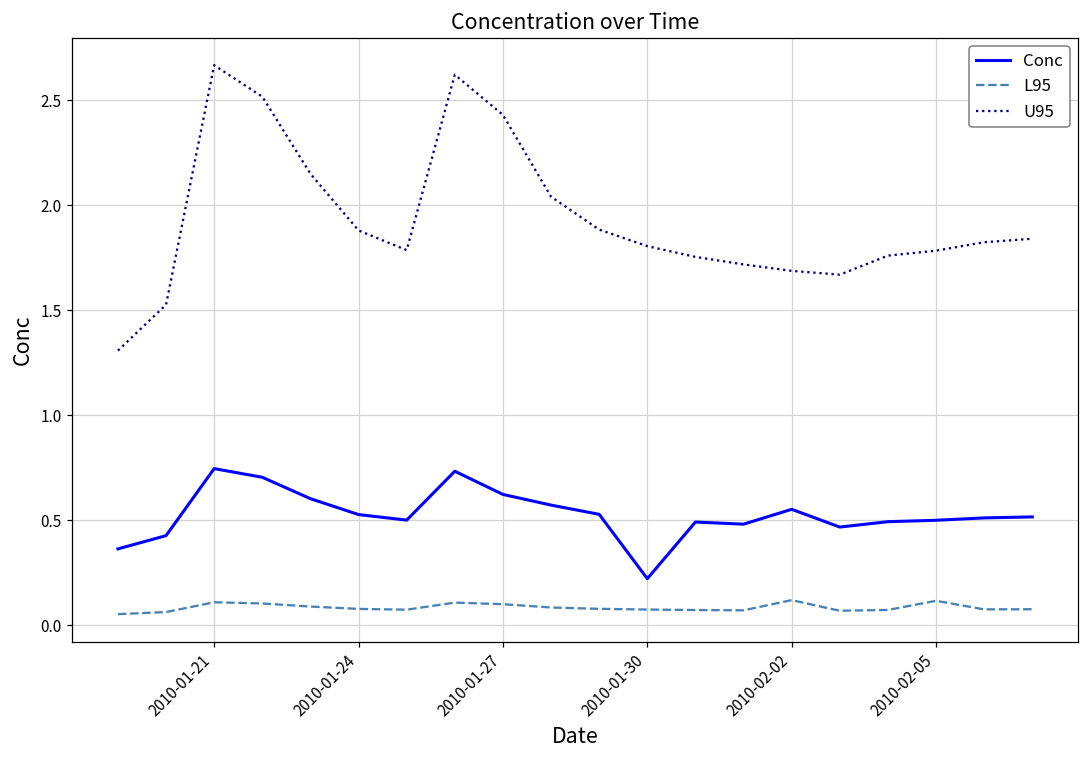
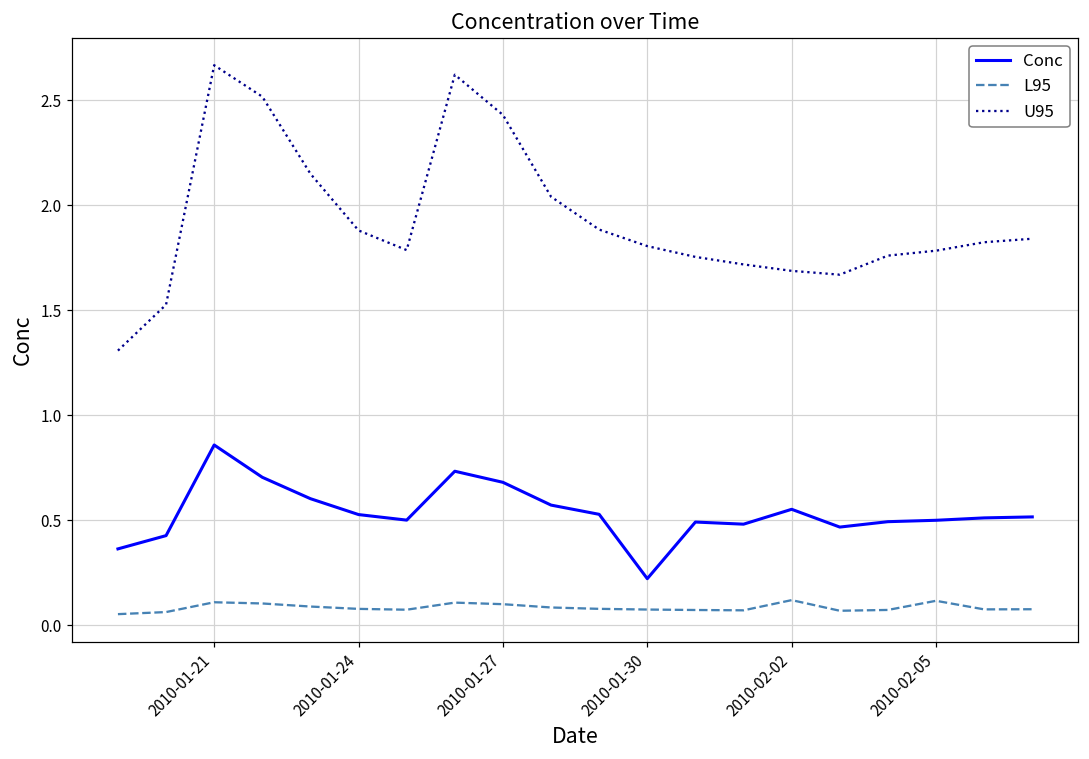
  {
    "Conc": {
-     "2010-01-21": 0.75,
+     "2010-01-21": 0.86,
      "2010-01-24": 0.53,
-     "2010-01-27": 0.62,
+     "2010-01-27": 0.68,
      "2010-01-30": 0.22,
      "2010-02-02": 0.55,
      "2010-02-05": 0.50
    },
    "L95": {
      "2010-01-21": 0.11,
      "2010-01-24": 0.08,
      "2010-01-27": 0.10,
      "2010-01-30": 0.07,
      "2010-02-02": 0.12,
      "2010-02-05": 0.12
    },
    "U95": {
      "2010-01-21": 2.67,
      "2010-01-24": 1.88,
      "2010-01-27": 2.43,
      "2010-01-30": 1.81,
      "2010-02-02": 1.69,
      "2010-02-05": 1.78
    }
  }
